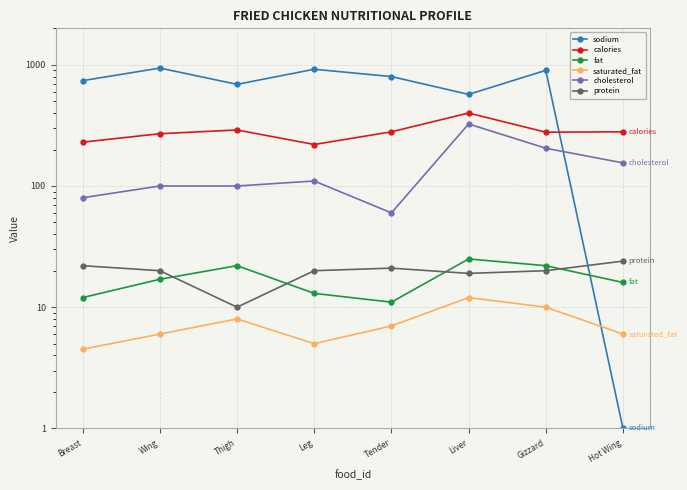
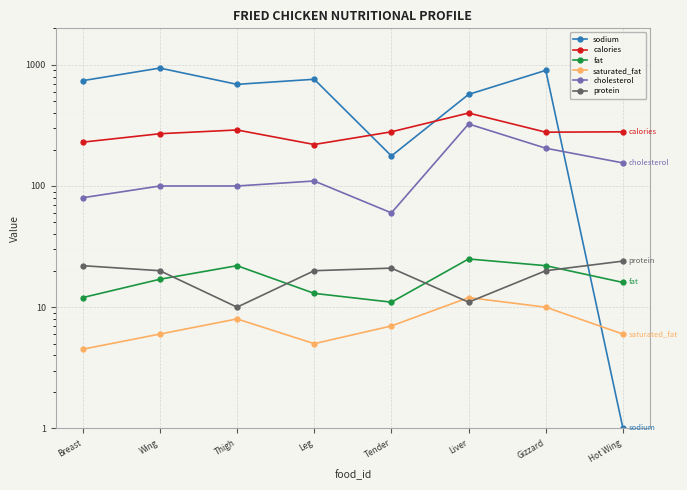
  {
    "sodium": {
      "Breast": 700,
      "Wing": 900,
      "Thigh": 700,
-     "Leg": 900,
-     "Tender": 800,
+     "Leg": 800,
+     "Tender": 180,
      "Liver": 600,
      "Gizzard": 900,
      "Hot Wing": 1
    },
    "calories": {
      "Breast": 230,
      "Wing": 270,
      "Thigh": 290,
      "Leg": 220,
      "Tender": 280,
      "Liver": 400,
      "Gizzard": 280,
      "Hot Wing": 280
    },
    "fat": {
      "Breast": 12,
      "Wing": 17,
      "Thigh": 22,
      "Leg": 13,
      "Tender": 11,
      "Liver": 25,
      "Gizzard": 22,
      "Hot Wing": 16
    },
    "saturated_fat": {
      "Breast": 4.5,
      "Wing": 6,
      "Thigh": 8,
      "Leg": 5,
      "Tender": 7,
      "Liver": 12,
      "Gizzard": 10,
      "Hot Wing": 6
    },
    "cholesterol": {
      "Breast": 80,
      "Wing": 100,
      "Thigh": 100,
      "Leg": 110,
      "Tender": 60,
      "Liver": 330,
      "Gizzard": 210,
      "Hot Wing": 160
    },
    "protein": {
      "Breast": 22,
      "Wing": 20,
      "Thigh": 10,
      "Leg": 20,
      "Tender": 21,
-     "Liver": 19,
+     "Liver": 11,
      "Gizzard": 20,
      "Hot Wing": 24
    }
  }
